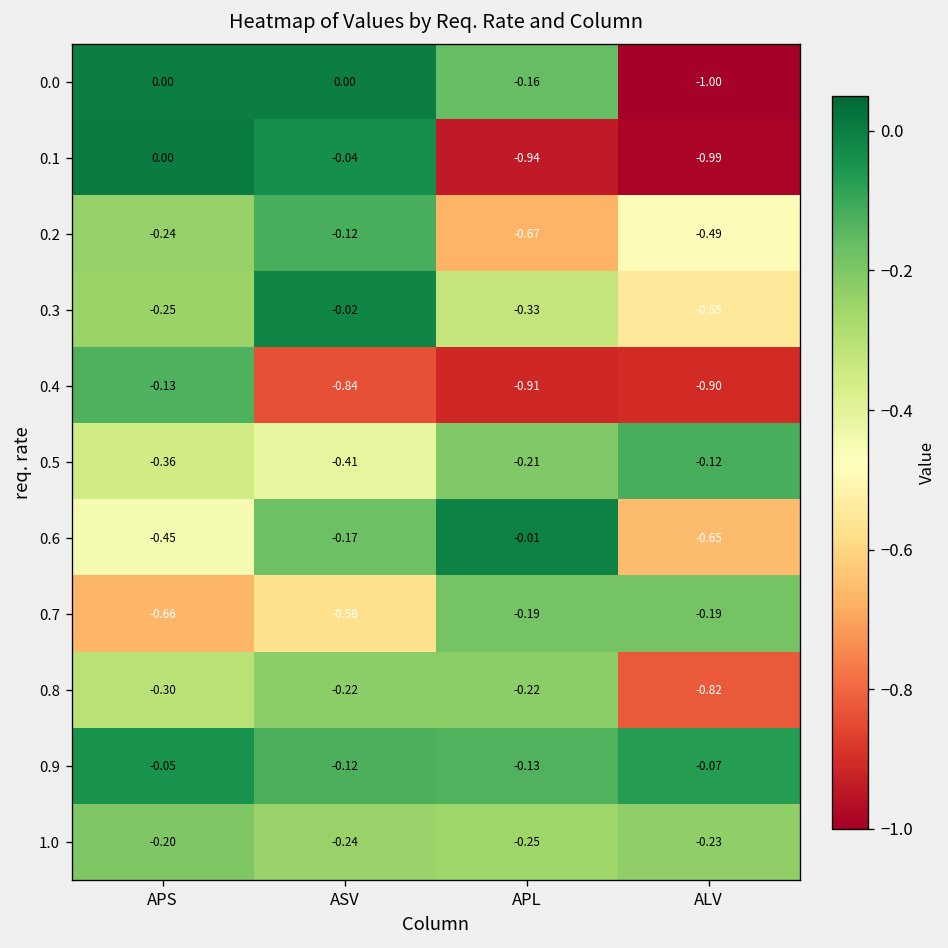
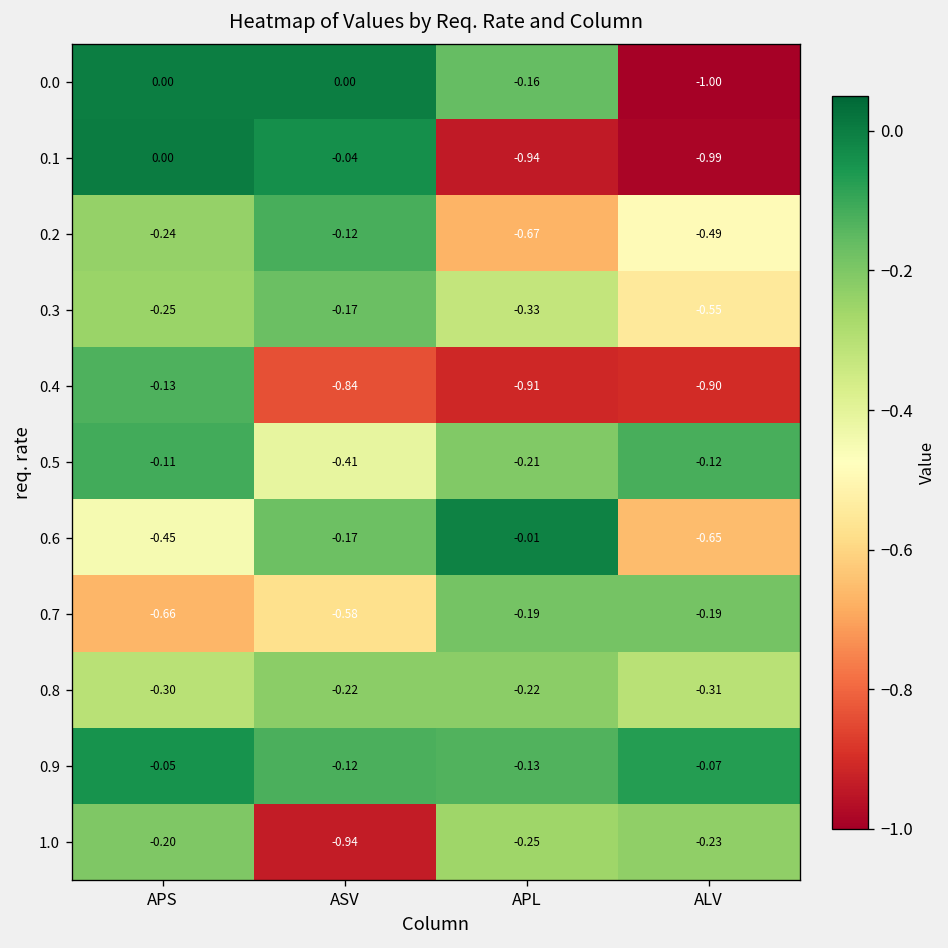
  {
    "0.0": {
      "APS": 0.00,
      "ASV": 0.00,
      "APL": -0.16,
      "ALV": -1.00
    },
    "0.1": {
      "APS": 0.00,
      "ASV": -0.04,
      "APL": -0.94,
      "ALV": -0.99
    },
    "0.2": {
      "APS": -0.24,
      "ASV": -0.12,
      "APL": -0.67,
      "ALV": -0.49
    },
    "0.3": {
      "APS": -0.25,
-     "ASV": -0.02,
+     "ASV": -0.17,
      "APL": -0.33,
      "ALV": -0.55
    },
    "0.4": {
      "APS": -0.13,
      "ASV": -0.84,
      "APL": -0.91,
      "ALV": -0.90
    },
    "0.5": {
-     "APS": -0.36,
+     "APS": -0.11,
      "ASV": -0.41,
      "APL": -0.21,
      "ALV": -0.12
    },
    "0.6": {
      "APS": -0.45,
      "ASV": -0.17,
      "APL": -0.01,
      "ALV": -0.65
    },
    "0.7": {
      "APS": -0.66,
      "ASV": -0.58,
      "APL": -0.19,
      "ALV": -0.19
    },
    "0.8": {
      "APS": -0.30,
      "ASV": -0.22,
      "APL": -0.22,
-     "ALV": -0.82
+     "ALV": -0.31
    },
    "0.9": {
      "APS": -0.05,
      "ASV": -0.12,
      "APL": -0.13,
      "ALV": -0.07
    },
    "1.0": {
      "APS": -0.20,
-     "ASV": -0.24,
+     "ASV": -0.94,
      "APL": -0.25,
      "ALV": -0.23
    }
  }
